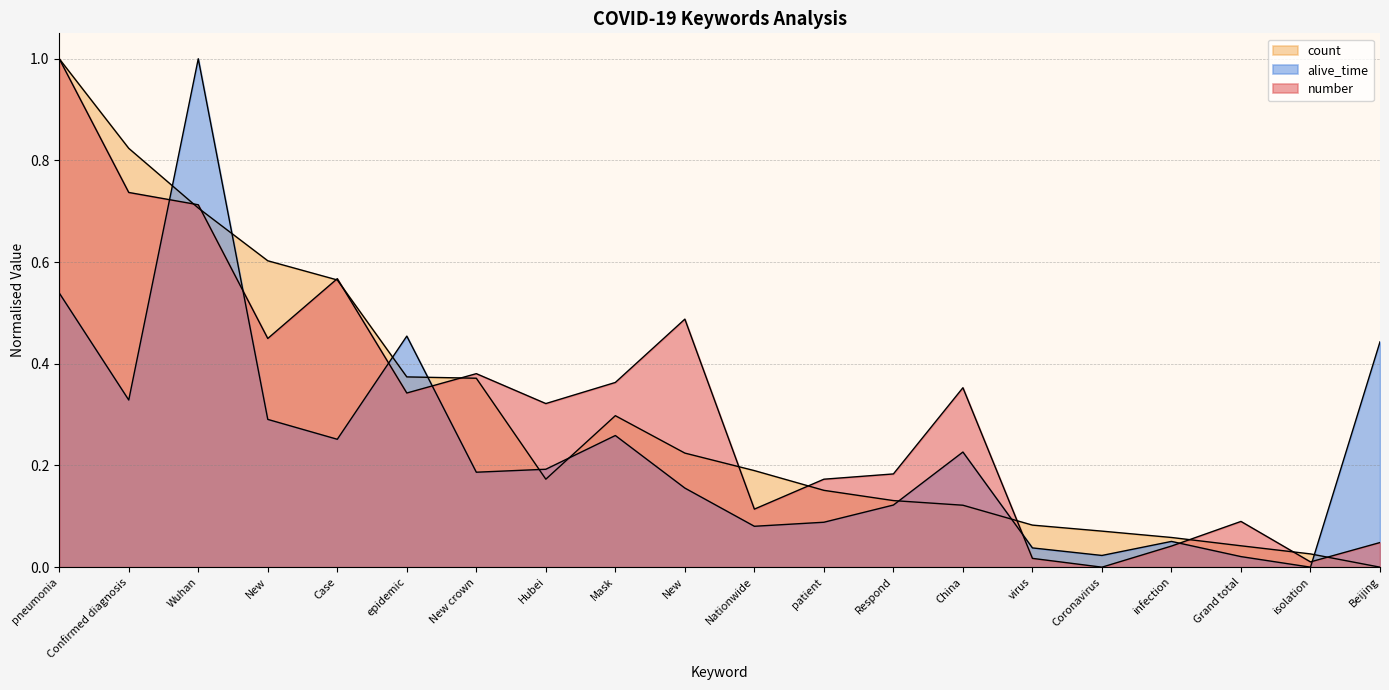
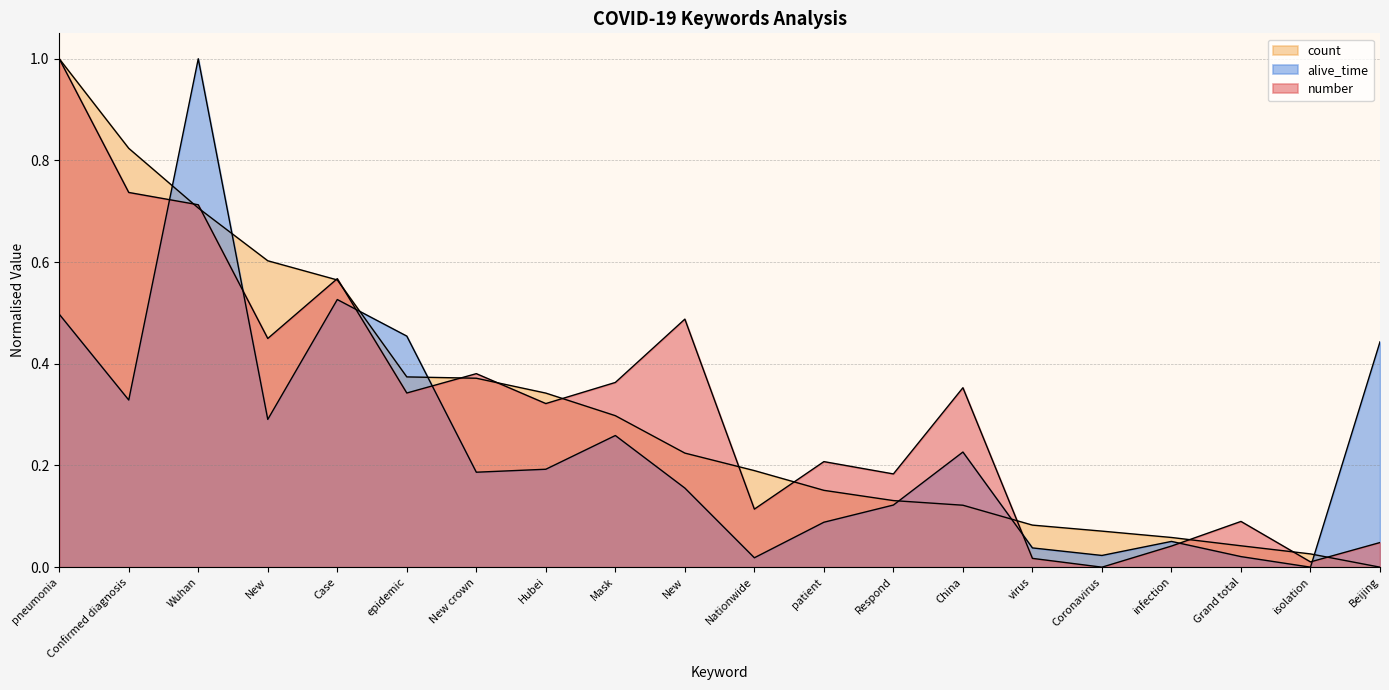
  {
    "count": {
      "Confirmed diagnosis": 0.82,
      "Wuhan": 0.71,
      "epidemic": 0.37,
      "New crown": 0.37,
-     "Hubei": 0.17,
+     "Hubei": 0.34,
      "Mask": 0.30,
      "Nationwide": 0.19,
      "patient": 0.15,
      "Respond": 0.13,
      "China": 0.12,
      "virus": 0.08,
      "Coronavirus": 0.07,
      "infection": 0.06,
      "Grand total": 0.04,
      "isolation": 0.03,
      "Beijing": 0.00
    },
    "alive_time": {
-     "pneumonia": 0.54,
+     "pneumonia": 0.50,
      "Confirmed diagnosis": 0.33,
      "Wuhan": 1.00,
-     "Case": 0.25,
+     "Case": 0.53,
      "epidemic": 0.45,
      "New crown": 0.19,
      "Hubei": 0.19,
      "Mask": 0.26,
-     "Nationwide": 0.08,
+     "Nationwide": 0.02,
      "patient": 0.09,
      "Respond": 0.12,
      "China": 0.23,
      "virus": 0.04,
      "Coronavirus": 0.02,
      "infection": 0.05,
      "Grand total": 0.02,
      "isolation": 0.00,
      "Beijing": 0.44
    },
    "number": {
      "Confirmed diagnosis": 0.74,
      "Wuhan": 0.71,
      "epidemic": 0.34,
      "New crown": 0.38,
      "Hubei": 0.32,
      "Mask": 0.36,
      "Nationwide": 0.11,
-     "patient": 0.17,
+     "patient": 0.21,
      "Respond": 0.18,
      "China": 0.35,
      "virus": 0.02,
      "Coronavirus": 0.00,
      "infection": 0.04,
      "Grand total": 0.09,
      "isolation": 0.01,
      "Beijing": 0.05
    }
  }
